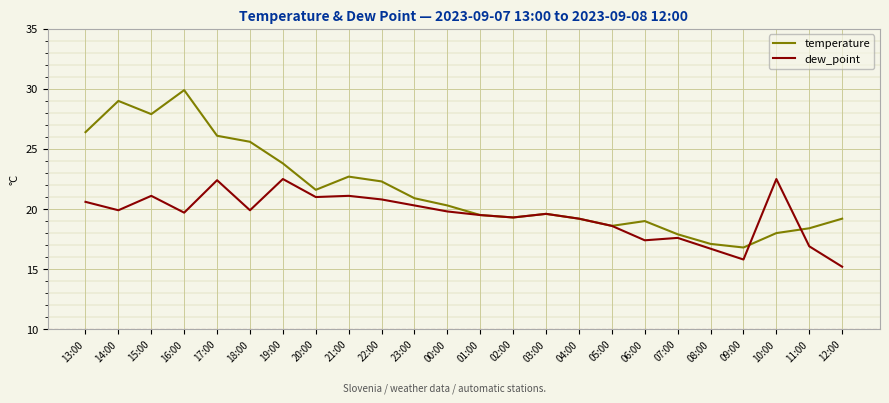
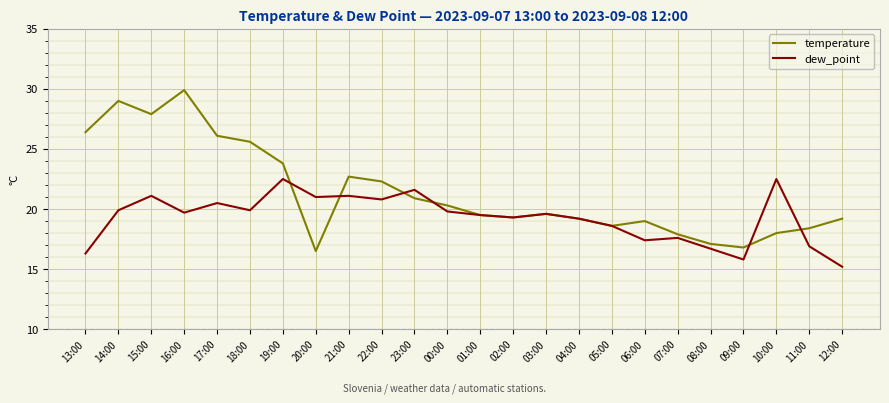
  {
    "temperature": {
      "13:00": 26.4,
      "14:00": 29.0,
      "15:00": 27.9,
      "16:00": 29.9,
      "17:00": 26.1,
      "18:00": 25.6,
      "19:00": 23.8,
-     "20:00": 21.6,
+     "20:00": 16.5,
      "21:00": 22.7,
      "22:00": 22.3,
      "23:00": 20.9,
      "00:00": 20.3,
      "06:00": 19.0,
      "07:00": 17.9,
      "08:00": 17.1,
      "09:00": 16.8,
      "10:00": 18.0,
      "11:00": 18.4,
      "12:00": 19.2
    },
    "dew_point": {
-     "13:00": 20.6,
+     "13:00": 16.3,
      "14:00": 19.9,
      "15:00": 21.1,
      "16:00": 19.7,
-     "17:00": 22.4,
+     "17:00": 20.5,
      "18:00": 19.9,
      "19:00": 22.5,
      "20:00": 21.0,
      "21:00": 21.1,
      "22:00": 20.8,
-     "23:00": 20.3,
+     "23:00": 21.6,
      "00:00": 19.8,
      "06:00": 17.4,
      "07:00": 17.6,
      "08:00": 16.7,
      "09:00": 15.8,
      "10:00": 22.5,
      "11:00": 16.9,
      "12:00": 15.2
    }
  }
